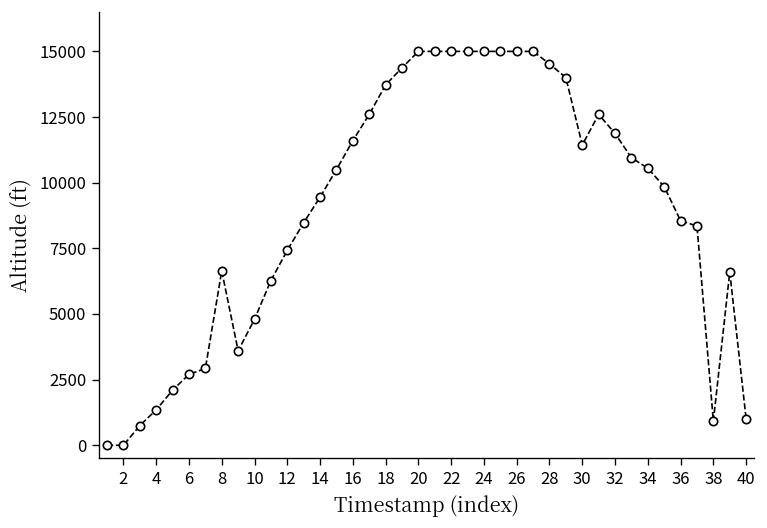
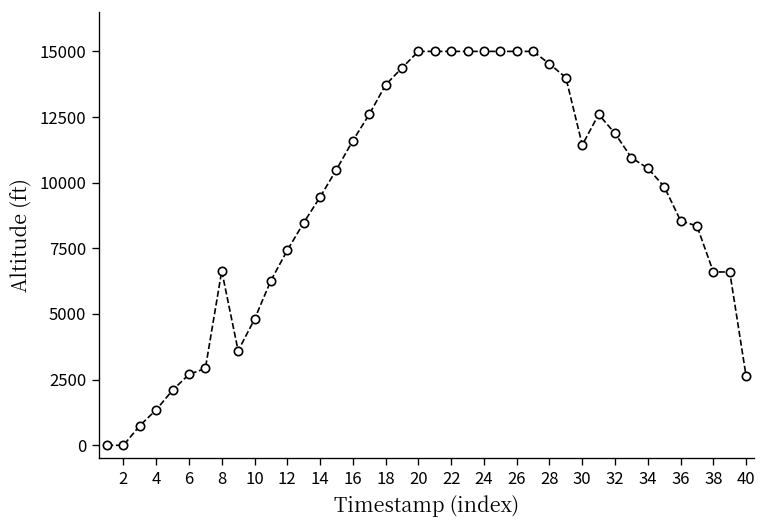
  {
    "2": 0,
    "4": 1400,
    "6": 2700,
    "8": 6600,
    "10": 4800,
    "12": 7400,
    "14": 9500,
    "16": 11600,
    "18": 13700,
    "20": 15000,
    "22": 15000,
    "24": 15000,
    "26": 15000,
    "28": 14500,
    "30": 11400,
    "32": 11900,
    "34": 10600,
    "36": 8600,
-   "38": 900,
-   "40": 1000
+   "38": 6600,
+   "40": 2600
  }
